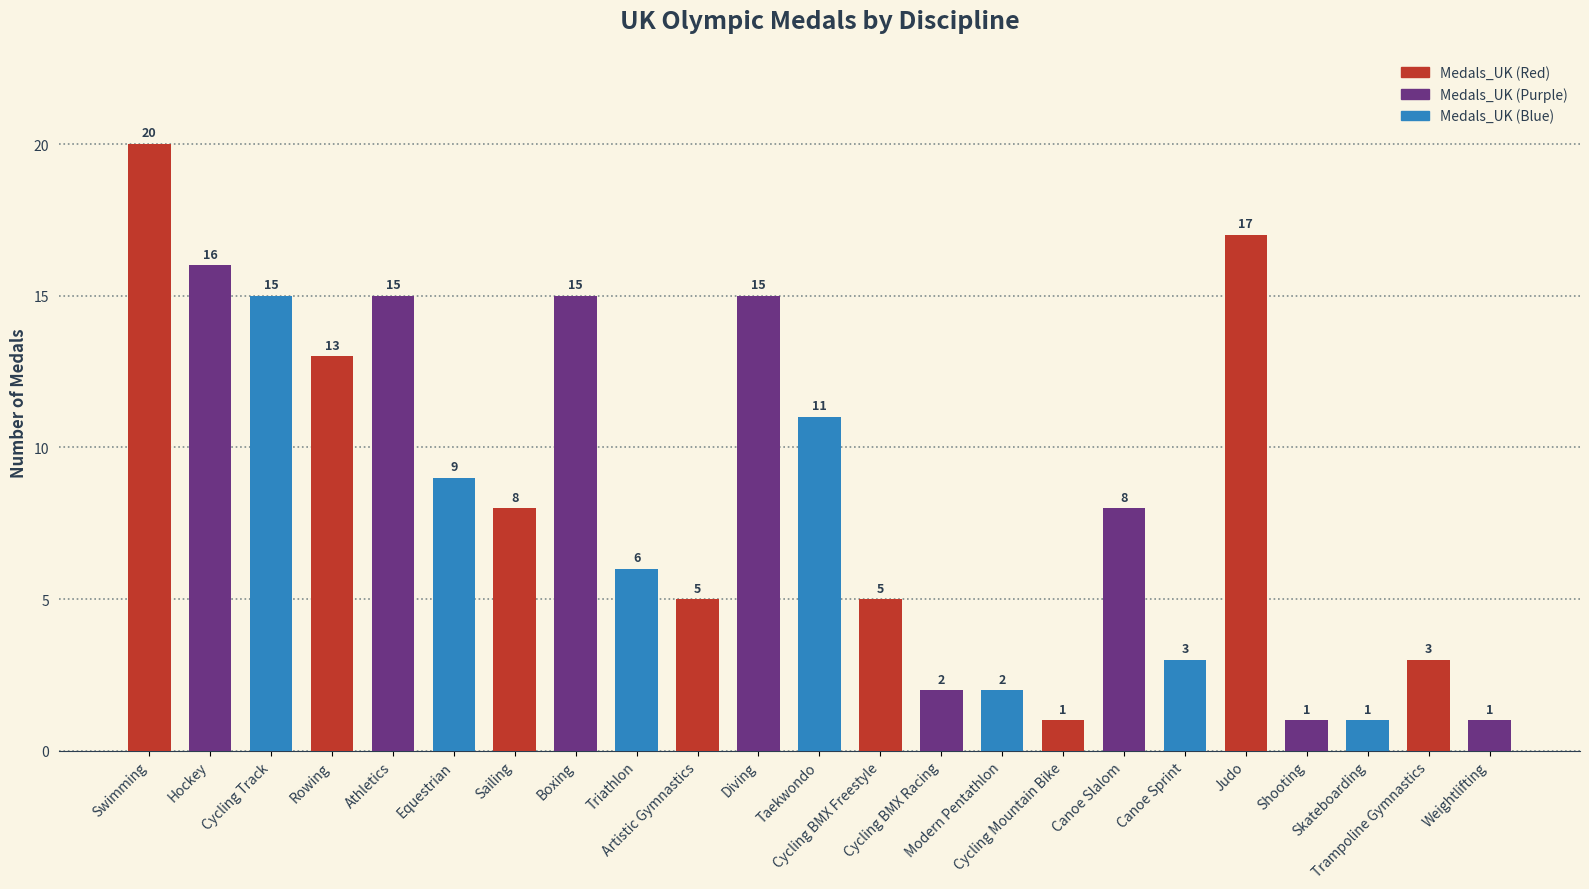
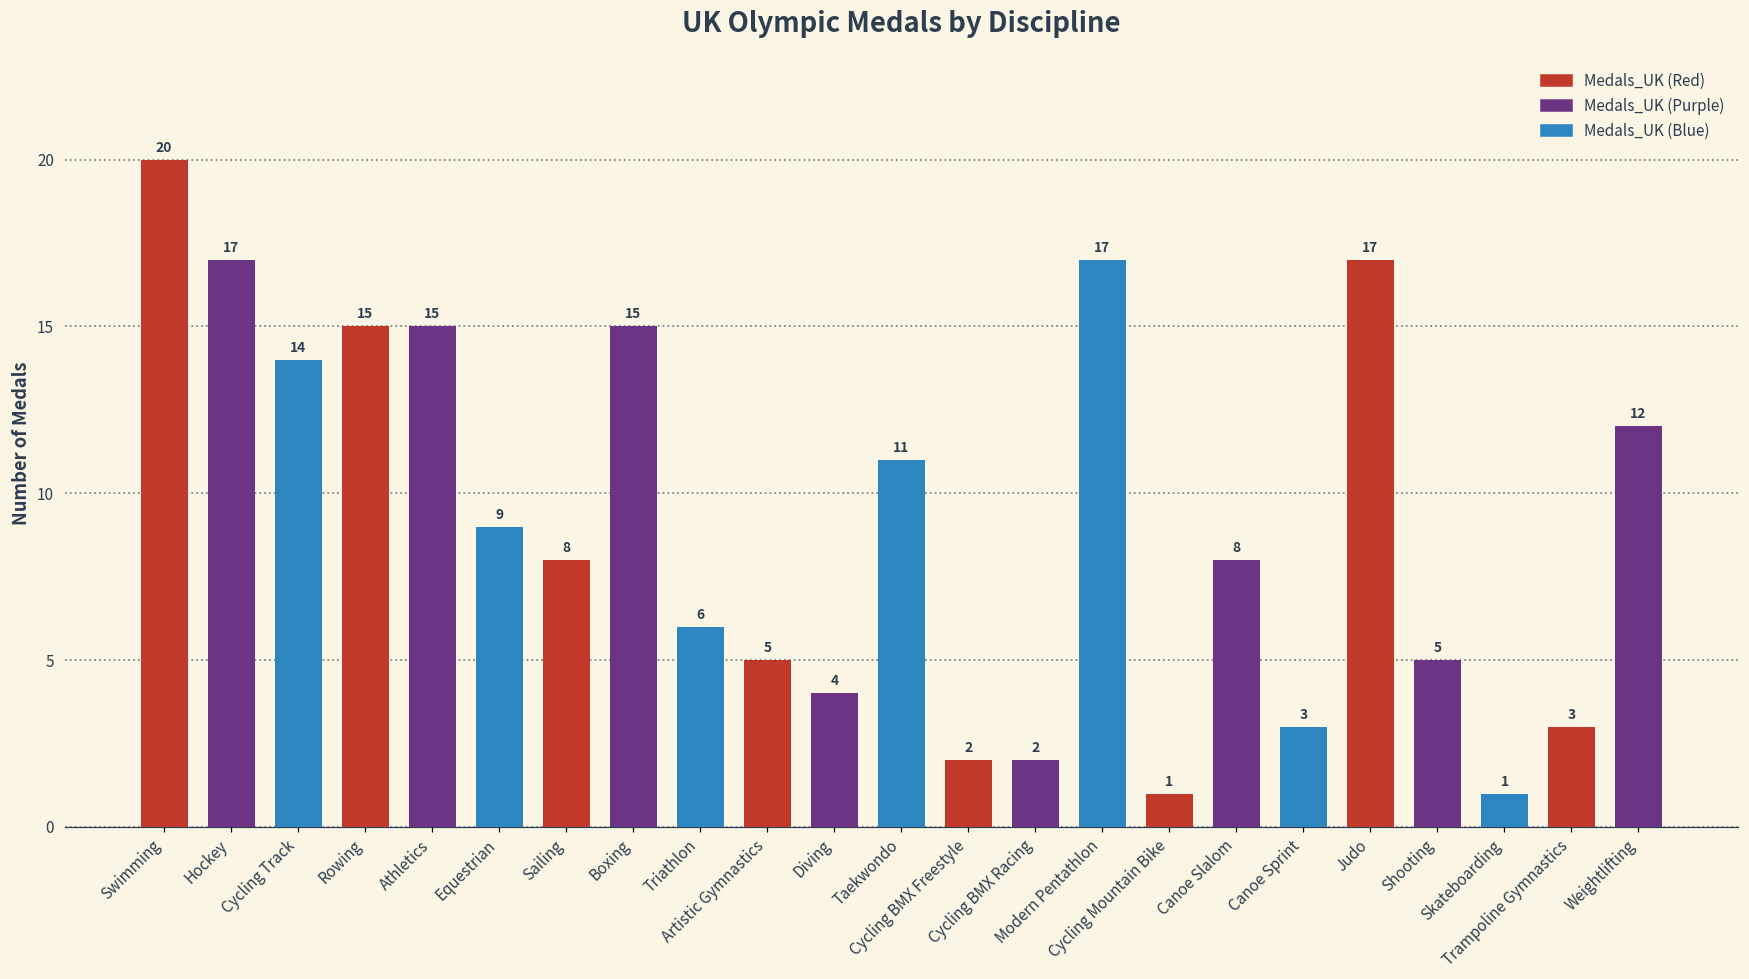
  {
    "Swimming": 20,
-   "Hockey": 16,
-   "Cycling Track": 15,
-   "Rowing": 13,
+   "Hockey": 17,
+   "Cycling Track": 14,
+   "Rowing": 15,
    "Athletics": 15,
    "Equestrian": 9,
    "Sailing": 8,
    "Boxing": 15,
    "Triathlon": 6,
    "Artistic Gymnastics": 5,
-   "Diving": 15,
+   "Diving": 4,
    "Taekwondo": 11,
-   "Cycling BMX Freestyle": 5,
+   "Cycling BMX Freestyle": 2,
    "Cycling BMX Racing": 2,
-   "Modern Pentathlon": 2,
+   "Modern Pentathlon": 17,
    "Cycling Mountain Bike": 1,
    "Canoe Slalom": 8,
    "Canoe Sprint": 3,
    "Judo": 17,
-   "Shooting": 1,
+   "Shooting": 5,
    "Skateboarding": 1,
    "Trampoline Gymnastics": 3,
-   "Weightlifting": 1
+   "Weightlifting": 12
  }
